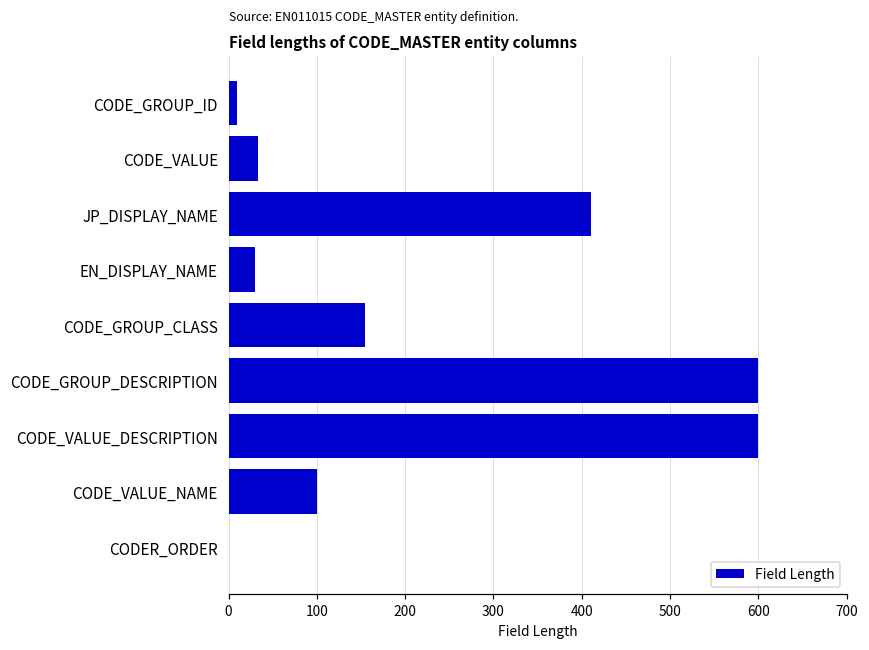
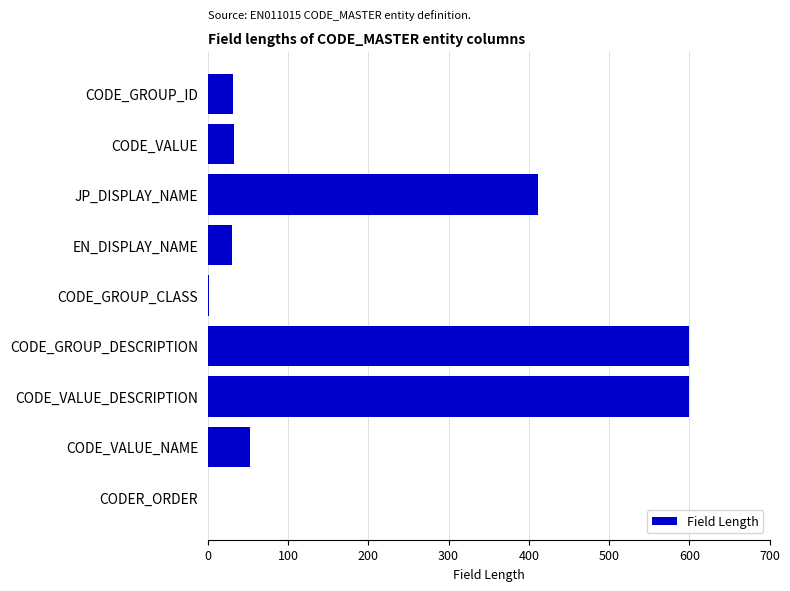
  {
-   "CODE_GROUP_ID": 10,
+   "CODE_GROUP_ID": 30,
    "CODE_VALUE": 30,
    "JP_DISPLAY_NAME": 410,
    "EN_DISPLAY_NAME": 30,
-   "CODE_GROUP_CLASS": 150,
+   "CODE_GROUP_CLASS": 0,
    "CODE_GROUP_DESCRIPTION": 600,
    "CODE_VALUE_DESCRIPTION": 600,
-   "CODE_VALUE_NAME": 100,
+   "CODE_VALUE_NAME": 50,
    "CODER_ORDER": 0
  }
